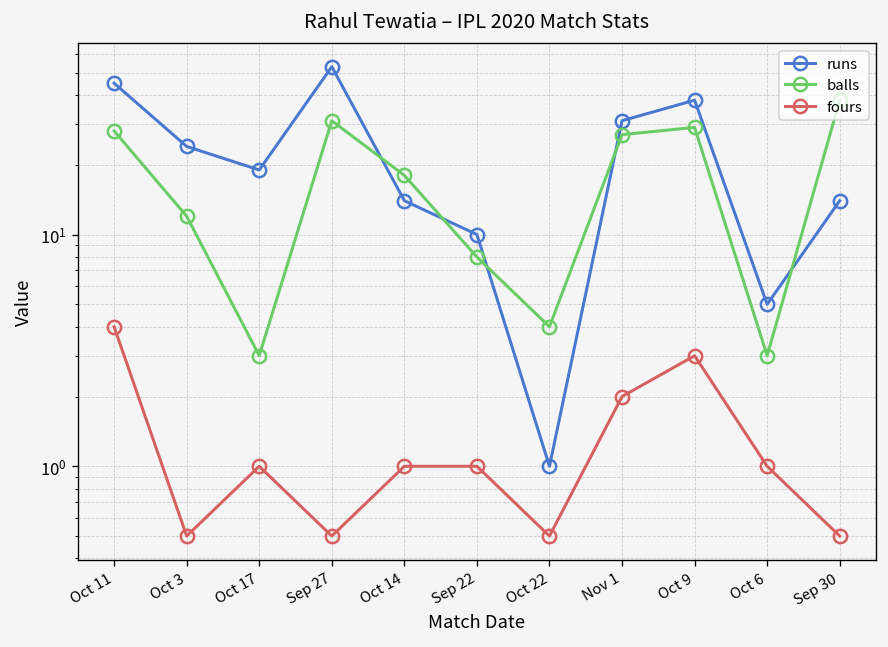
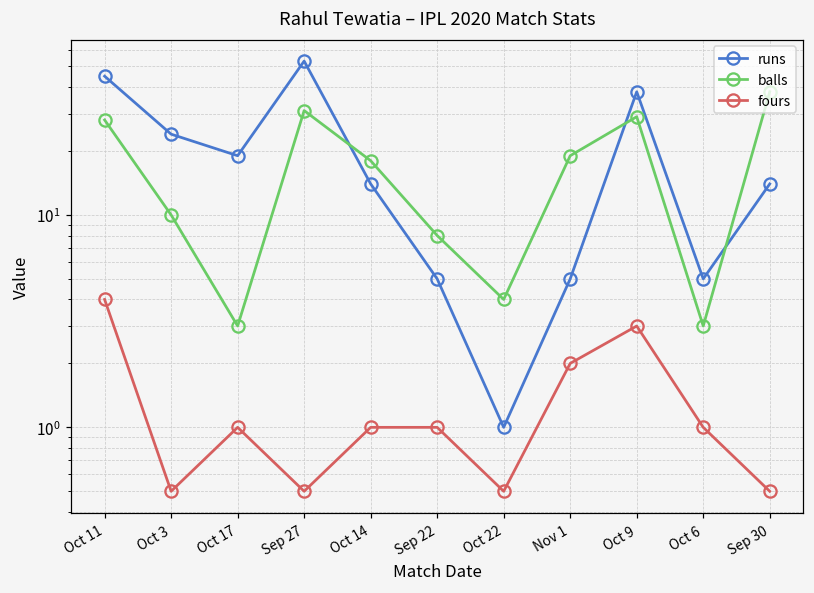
  {
    "runs": {
      "Oct 11": 45,
      "Oct 3": 24,
      "Oct 17": 19,
      "Sep 27": 53,
      "Oct 14": 14,
-     "Sep 22": 10,
+     "Sep 22": 5,
      "Oct 22": 1,
-     "Nov 1": 31,
+     "Nov 1": 5,
      "Oct 9": 38,
      "Oct 6": 5,
      "Sep 30": 14
    },
    "balls": {
      "Oct 11": 28,
-     "Oct 3": 12,
+     "Oct 3": 10,
      "Oct 17": 3,
      "Sep 27": 31,
      "Oct 14": 18,
      "Sep 22": 8,
      "Oct 22": 4,
-     "Nov 1": 27,
+     "Nov 1": 19,
      "Oct 9": 29,
      "Oct 6": 3
    },
    "fours": {
      "Oct 11": 4,
      "Oct 3": 0.50,
      "Oct 17": 1,
      "Sep 27": 0.50,
      "Oct 14": 1,
      "Sep 22": 1,
      "Oct 22": 0.50,
      "Nov 1": 2,
      "Oct 9": 3,
      "Oct 6": 1,
      "Sep 30": 0.50
    }
  }
